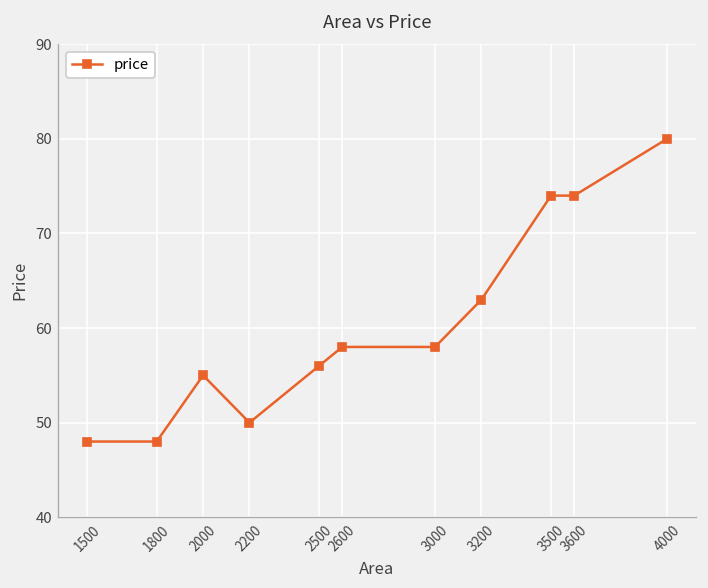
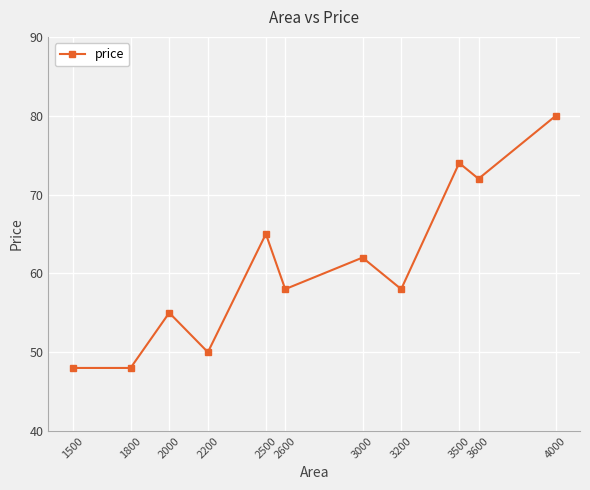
  {
    "1500": 48,
    "1800": 48,
    "2000": 55,
    "2200": 50,
-   "2500": 56,
+   "2500": 65,
    "2600": 58,
-   "3000": 58,
-   "3200": 63,
+   "3000": 62,
+   "3200": 58,
    "3500": 74,
-   "3600": 74,
+   "3600": 72,
    "4000": 80
  }
